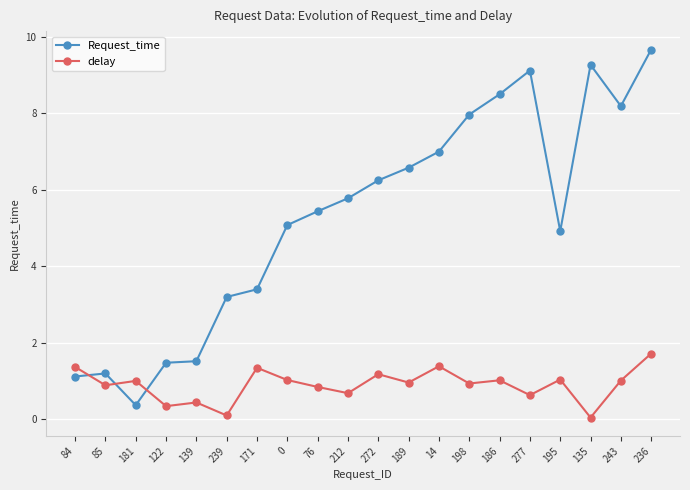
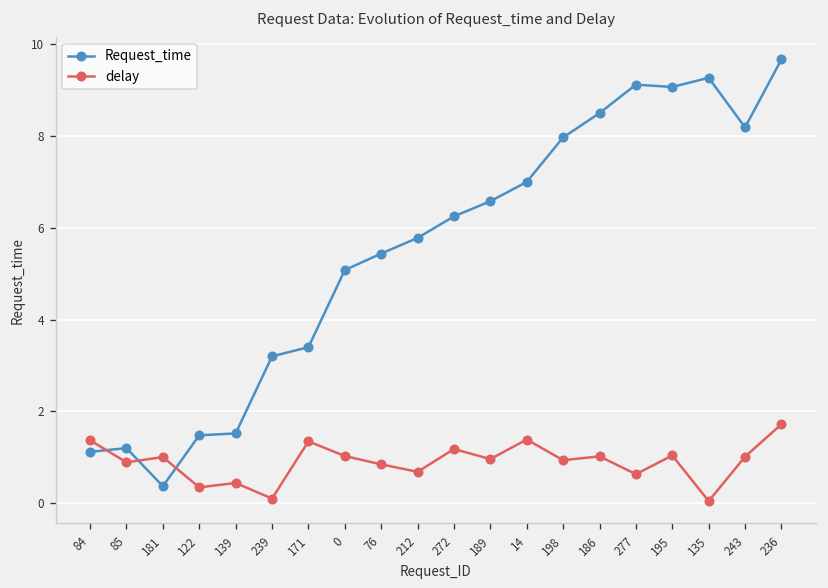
  {
    "Request_time": {
      "84": 1.1,
      "85": 1.2,
      "181": 0.4,
      "122": 1.5,
      "139": 1.5,
      "239": 3.2,
      "171": 3.4,
      "0": 5.1,
      "76": 5.4,
      "212": 5.8,
      "272": 6.3,
      "189": 6.6,
      "14": 7.0,
      "198": 8.0,
      "186": 8.5,
      "277": 9.1,
-     "195": 4.9,
+     "195": 9.1,
      "135": 9.3,
      "243": 8.2,
      "236": 9.7
    },
    "delay": {
      "84": 1.4,
      "85": 0.9,
      "181": 1.0,
      "122": 0.3,
      "139": 0.4,
      "239": 0.1,
      "171": 1.3,
      "0": 1.0,
      "76": 0.8,
      "212": 0.7,
      "272": 1.2,
      "189": 1.0,
      "14": 1.4,
      "198": 0.9,
      "186": 1.0,
      "277": 0.6,
      "195": 1.0,
      "135": 0.0,
      "243": 1.0,
      "236": 1.7
    }
  }
